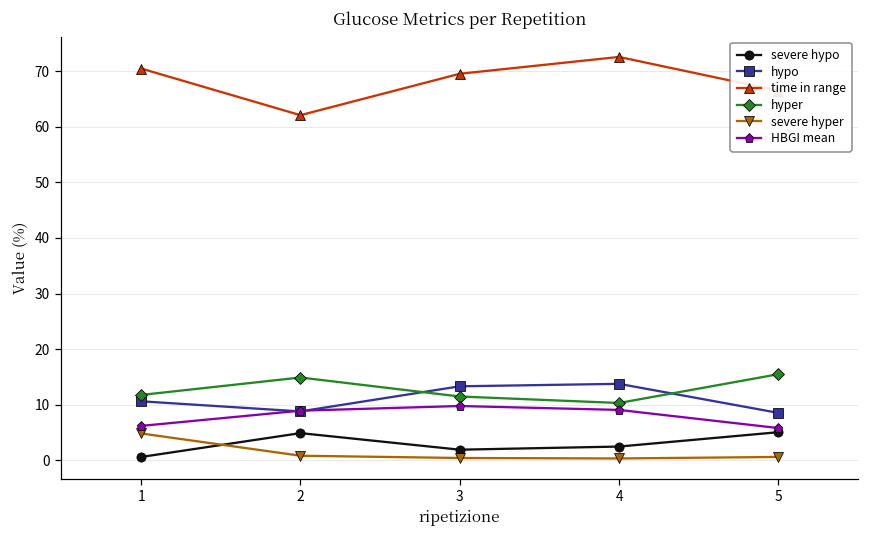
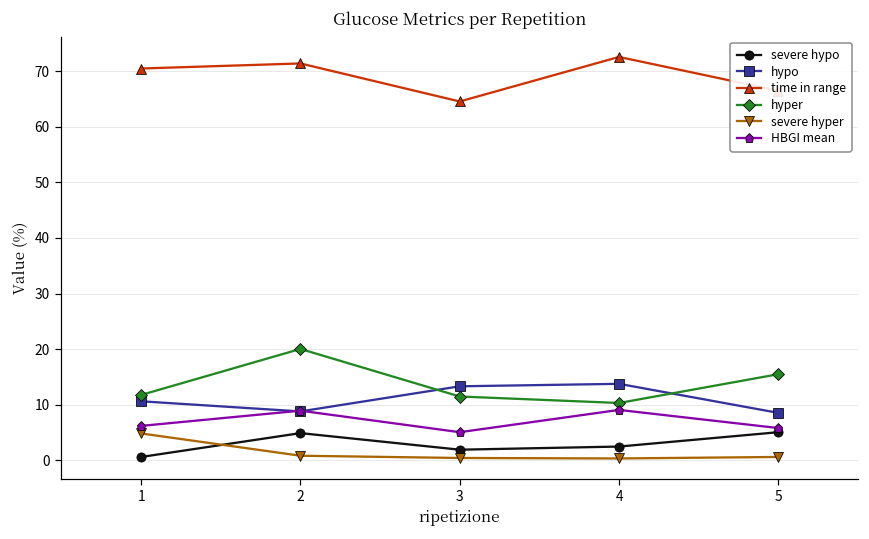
  {
    "severe hypo": {
      "1": 1,
      "2": 5,
      "3": 2,
      "4": 2,
      "5": 5
    },
    "hypo": {
      "1": 11,
      "3": 13,
      "4": 14,
      "5": 9
    },
    "time in range": {
      "1": 70,
-     "2": 62,
-     "3": 70,
+     "2": 71,
+     "3": 65,
      "4": 73
    },
    "hyper": {
      "1": 12,
-     "2": 15,
+     "2": 20,
      "3": 11,
      "4": 10,
      "5": 16
    },
    "severe hyper": {
      "1": 5,
      "2": 1,
      "3": 0,
      "4": 0,
      "5": 1
    },
    "HBGI mean": {
      "1": 6,
-     "3": 10,
+     "3": 5,
      "4": 9,
      "5": 6
    }
  }
